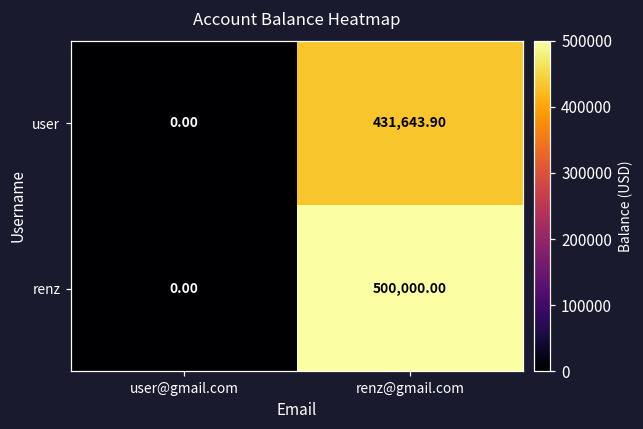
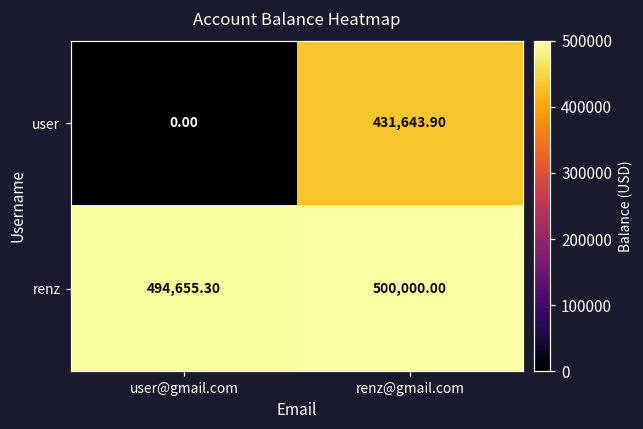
  {
    "user": {
      "user@gmail.com": "0.00",
      "renz@gmail.com": "431,643.90"
    },
    "renz": {
-     "user@gmail.com": "0.00",
+     "user@gmail.com": "494,655.30",
      "renz@gmail.com": "500,000.00"
    }
  }
